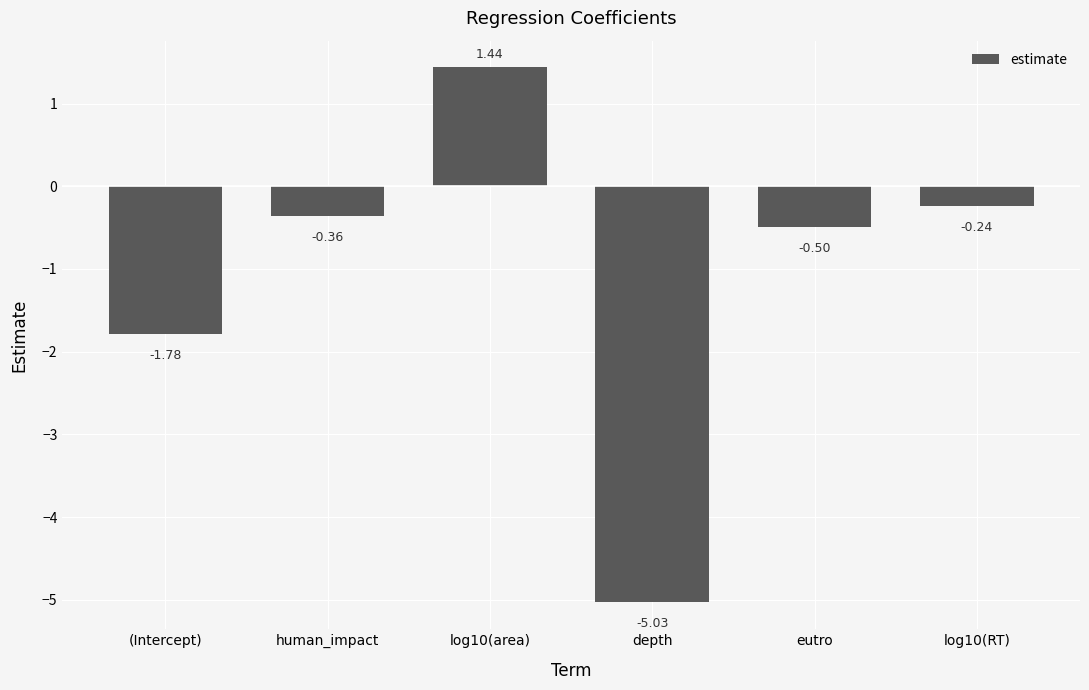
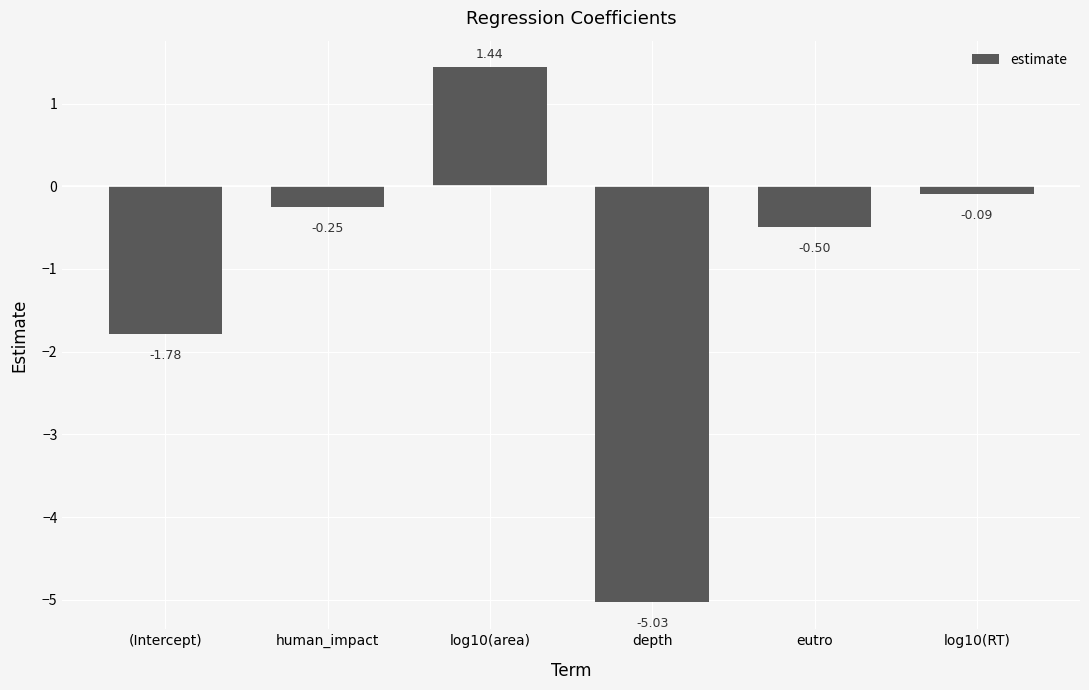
  {
    "(Intercept)": -1.78,
-   "human_impact": -0.36,
+   "human_impact": -0.25,
    "log10(area)": 1.44,
    "depth": -5.03,
    "eutro": -0.50,
-   "log10(RT)": -0.24
+   "log10(RT)": -0.09
  }
